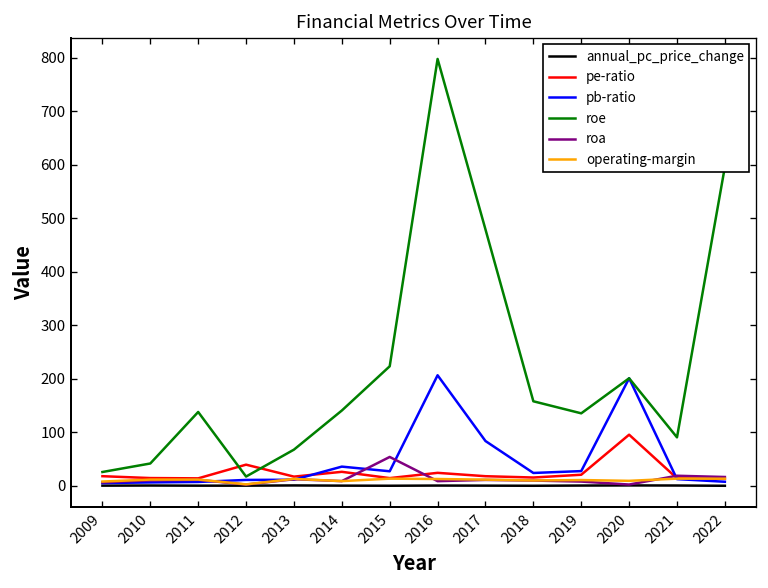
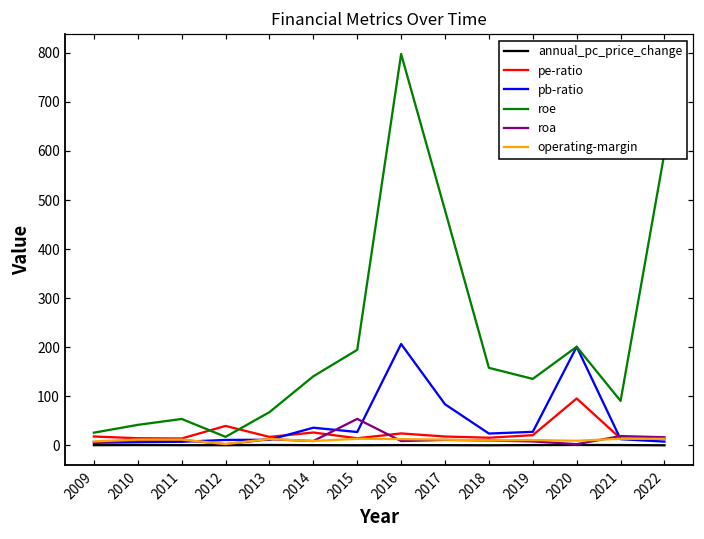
  {
    "annual_pc_price_change": {
      "2010": 0,
      "2011": 0,
      "2013": 0,
      "2014": 0,
      "2015": 0,
      "2016": 0,
      "2017": 0,
      "2018": 0,
      "2019": 0,
      "2021": 0,
      "2022": 0
    },
    "pe-ratio": {
      "2009": 20,
      "2012": 40,
      "2014": 30,
      "2016": 20,
      "2017": 20,
      "2019": 20,
      "2020": 100
    },
    "pb-ratio": {
      "2012": 10,
      "2014": 40,
      "2015": 30,
      "2016": 210,
      "2017": 80,
      "2018": 20,
      "2019": 30
    },
    "roe": {
      "2009": 30,
      "2010": 40,
-     "2011": 140,
+     "2011": 50,
      "2012": 20,
      "2013": 70,
      "2014": 140,
-     "2015": 220,
+     "2015": 190,
      "2016": 800,
      "2017": 480,
      "2018": 160,
      "2019": 140,
      "2021": 90,
      "2022": 600
    },
    "roa": {
      "2015": 50
    },
    "operating-margin": {
      "2020": 10
    }
  }
